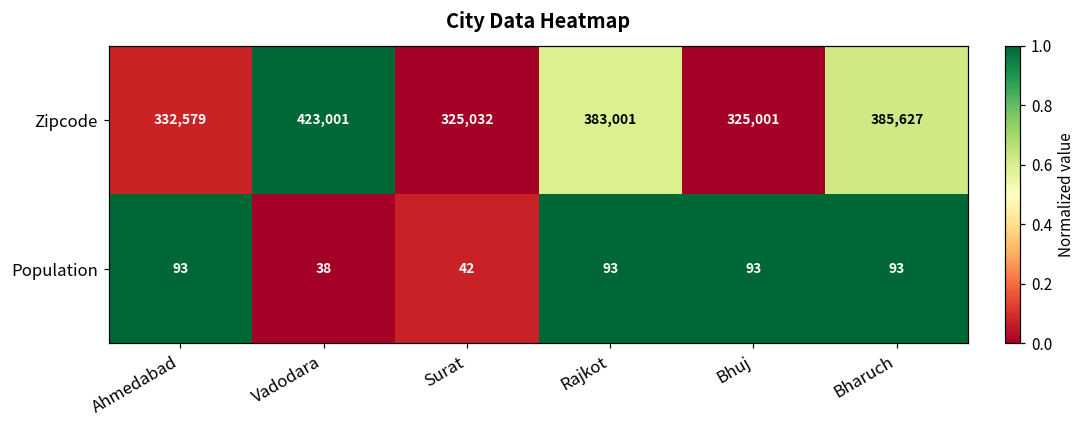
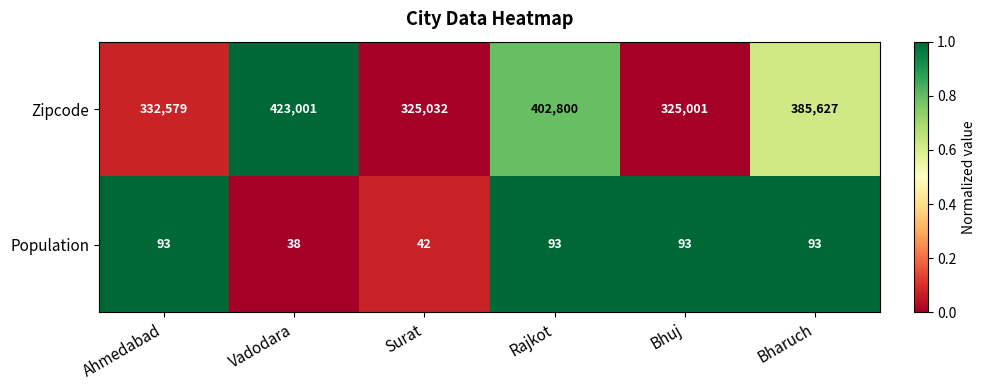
  {
    "Zipcode": {
      "Ahmedabad": "332,579",
      "Vadodara": "423,001",
      "Surat": "325,032",
-     "Rajkot": "383,001",
+     "Rajkot": "402,800",
      "Bhuj": "325,001",
      "Bharuch": "385,627"
    },
    "Population": {
      "Ahmedabad": "93",
      "Vadodara": "38",
      "Surat": "42",
      "Rajkot": "93",
      "Bhuj": "93",
      "Bharuch": "93"
    }
  }
